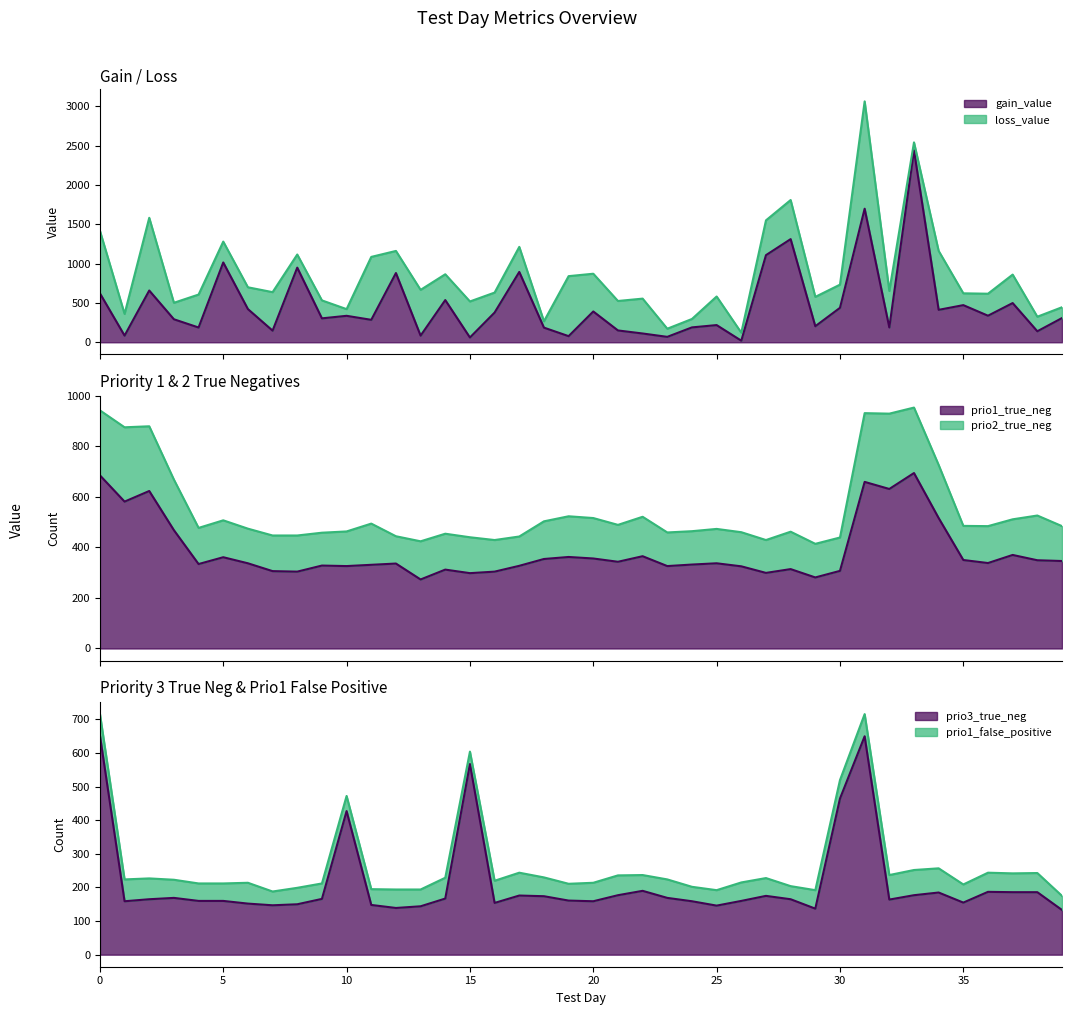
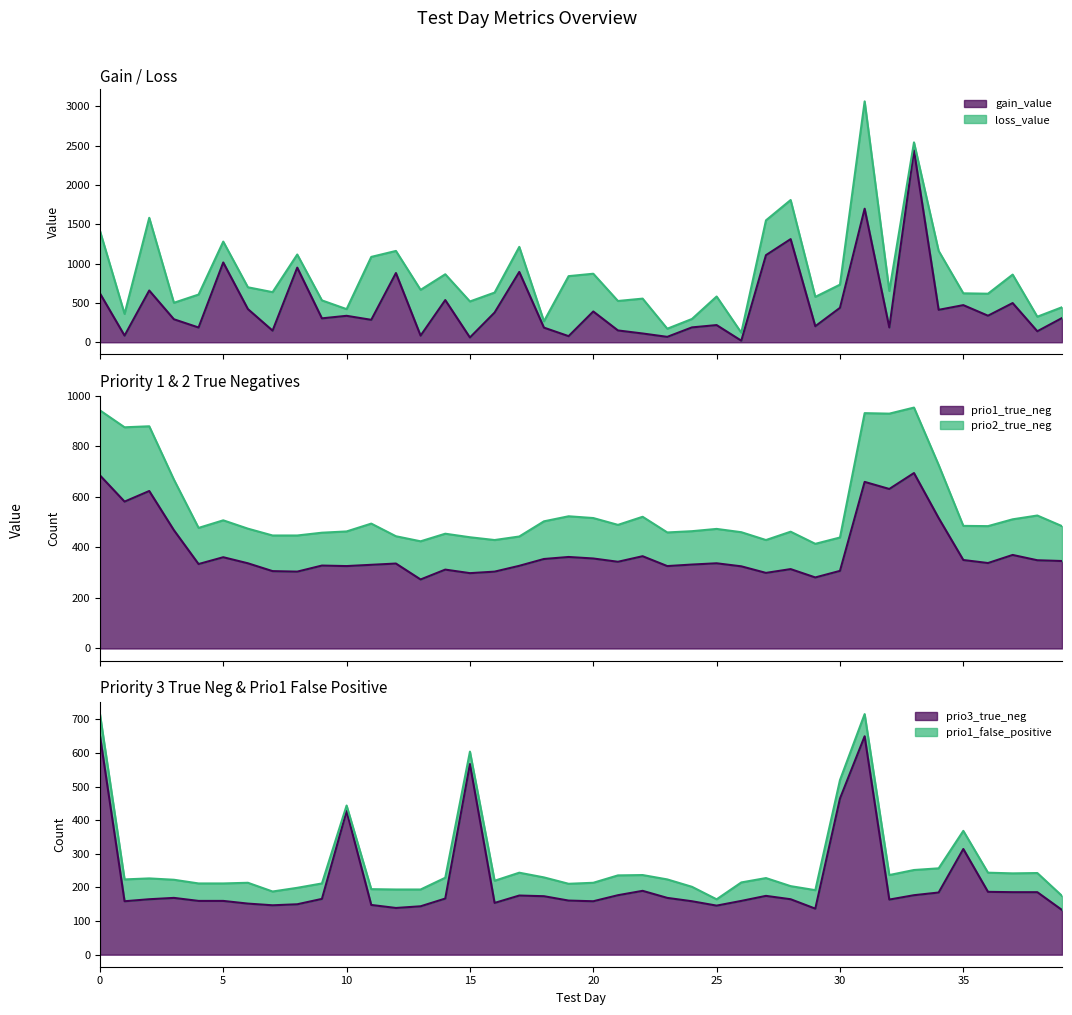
  {
    "Priority 3 True Neg & Prio1 False Positive": {
      "prio3_true_neg": {
        "0": 650,
        "5": 160,
        "10": 430,
        "15": 570,
        "20": 160,
        "25": 150,
        "30": 460,
-       "35": 160
+       "35": 310
      },
      "prio1_false_positive": {
        "0": 60,
        "5": 50,
-       "10": 50,
+       "10": 20,
        "15": 40,
        "20": 60,
-       "25": 50,
+       "25": 20,
        "30": 60,
        "35": 50
      }
    }
  }
